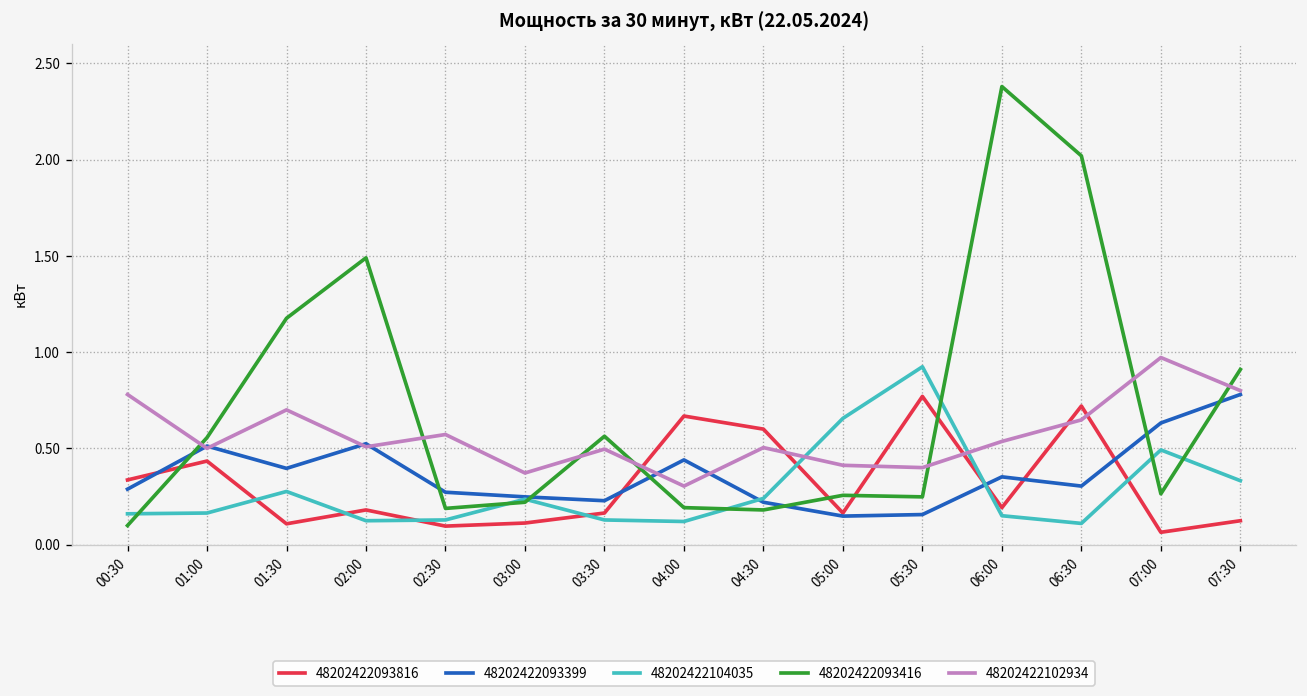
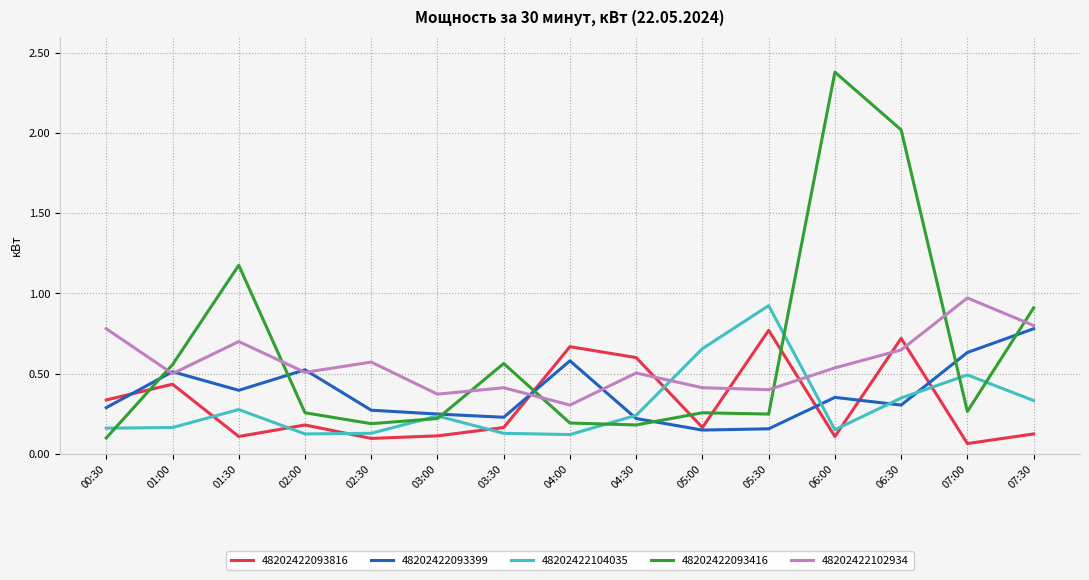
  {
    "48202422093816": {
      "00:30": 0.34,
      "01:00": 0.43,
      "01:30": 0.11,
      "02:00": 0.18,
      "02:30": 0.10,
      "03:00": 0.11,
      "03:30": 0.16,
      "04:00": 0.67,
      "04:30": 0.60,
      "05:00": 0.16,
      "05:30": 0.77,
-     "06:00": 0.19,
+     "06:00": 0.11,
      "06:30": 0.72,
      "07:00": 0.06,
      "07:30": 0.12
    },
    "48202422093399": {
      "00:30": 0.29,
      "01:30": 0.40,
      "02:30": 0.27,
      "03:30": 0.23,
-     "04:00": 0.44,
+     "04:00": 0.58,
      "04:30": 0.22,
      "05:00": 0.15,
      "05:30": 0.16,
      "06:00": 0.35,
      "06:30": 0.30,
      "07:00": 0.63,
      "07:30": 0.78
    },
    "48202422104035": {
      "00:30": 0.16,
      "01:00": 0.16,
      "01:30": 0.28,
      "02:00": 0.12,
      "02:30": 0.13,
      "03:30": 0.13,
      "04:00": 0.12,
      "04:30": 0.24,
      "05:00": 0.66,
      "05:30": 0.92,
      "06:00": 0.15,
-     "06:30": 0.11,
+     "06:30": 0.35,
      "07:00": 0.49,
      "07:30": 0.33
    },
    "48202422093416": {
      "00:30": 0.10,
      "01:00": 0.56,
      "01:30": 1.18,
-     "02:00": 1.49,
+     "02:00": 0.26,
      "02:30": 0.19,
      "03:30": 0.56,
      "04:00": 0.19,
      "04:30": 0.18,
      "05:00": 0.26,
      "05:30": 0.25,
      "06:00": 2.38,
      "06:30": 2.02,
      "07:00": 0.26,
      "07:30": 0.91
    },
    "48202422102934": {
      "00:30": 0.78,
      "01:30": 0.70,
      "02:30": 0.57,
      "03:00": 0.37,
-     "03:30": 0.50,
+     "03:30": 0.41,
      "04:00": 0.30,
      "04:30": 0.50,
      "05:00": 0.41,
      "05:30": 0.40,
      "06:00": 0.54,
      "06:30": 0.65,
      "07:00": 0.97,
      "07:30": 0.80
    }
  }
